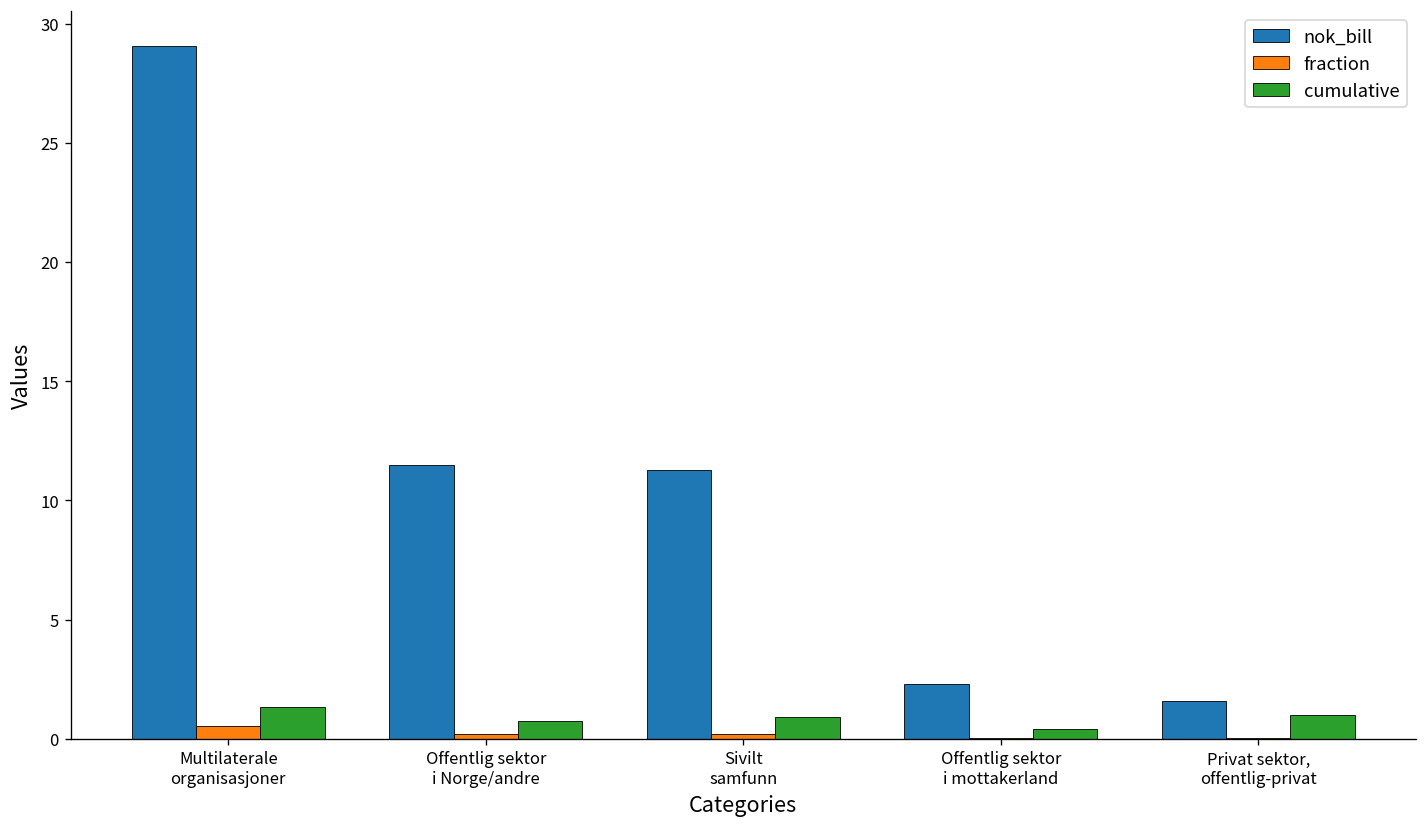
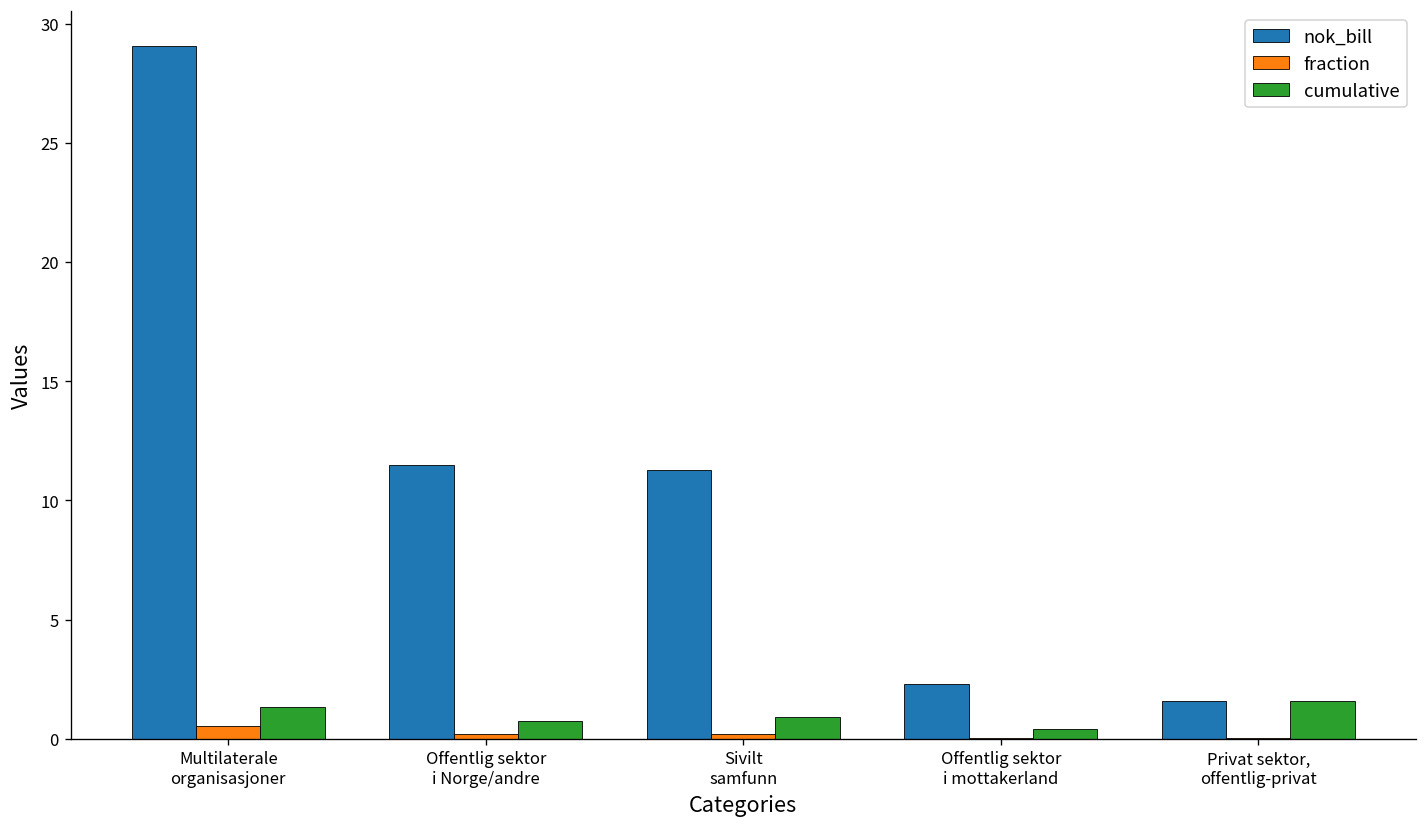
  {
    "nok_bill": {
      "Multilaterale organisasjoner": 29.1,
      "Offentlig sektor i Norge/andre": 11.5,
      "Sivilt samfunn": 11.3,
      "Offentlig sektor i mottakerland": 2.3,
      "Privat sektor, offentlig-privat": 1.6
    },
    "fraction": {
      "Multilaterale organisasjoner": 0.5,
      "Offentlig sektor i Norge/andre": 0.2,
      "Sivilt samfunn": 0.2
    },
    "cumulative": {
      "Multilaterale organisasjoner": 1.3,
      "Offentlig sektor i Norge/andre": 0.7,
      "Sivilt samfunn": 0.9,
      "Offentlig sektor i mottakerland": 0.4,
-     "Privat sektor, offentlig-privat": 1.0
+     "Privat sektor, offentlig-privat": 1.6
    }
  }
